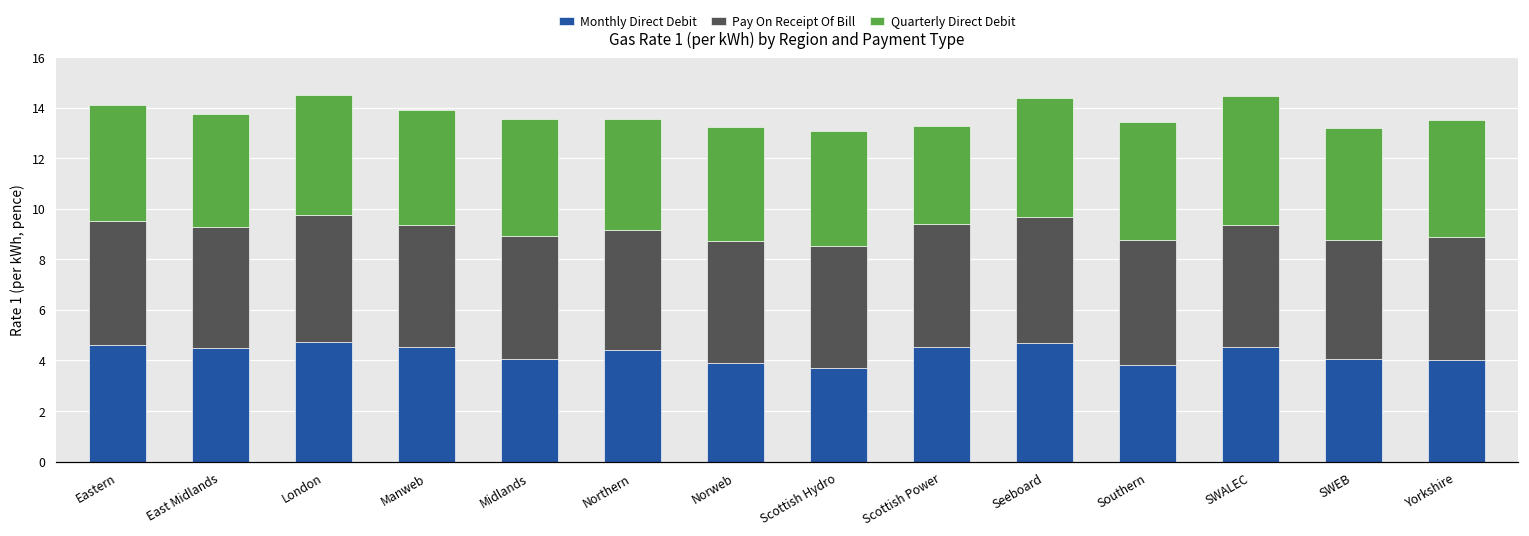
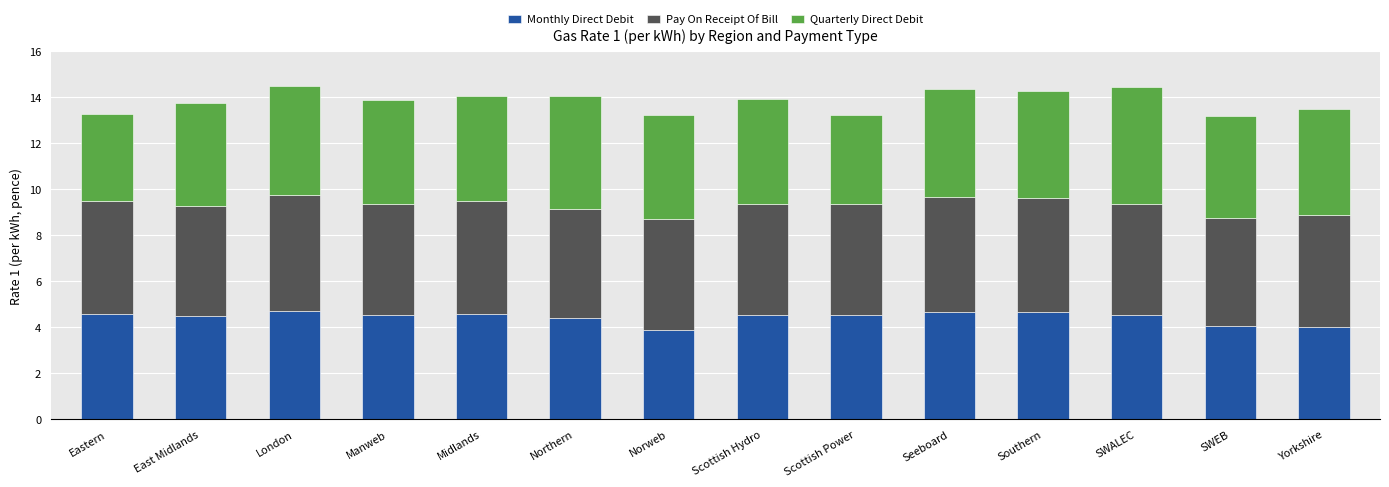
  {
    "Monthly Direct Debit": {
      "Eastern": 4.6,
      "East Midlands": 4.5,
      "London": 4.7,
      "Manweb": 4.5,
-     "Midlands": 4.1,
+     "Midlands": 4.6,
      "Northern": 4.4,
      "Norweb": 3.9,
-     "Scottish Hydro": 3.7,
+     "Scottish Hydro": 4.5,
      "Scottish Power": 4.5,
      "Seeboard": 4.7,
-     "Southern": 3.8,
+     "Southern": 4.7,
      "SWALEC": 4.5,
      "SWEB": 4.1,
      "Yorkshire": 4.0
    },
    "Pay On Receipt Of Bill": {
      "Eastern": 4.9,
      "East Midlands": 4.8,
      "London": 5.0,
      "Manweb": 4.8,
      "Midlands": 4.9,
      "Northern": 4.7,
      "Norweb": 4.8,
      "Scottish Hydro": 4.8,
      "Scottish Power": 4.8,
      "Seeboard": 5.0,
      "Southern": 5.0,
      "SWALEC": 4.8,
      "SWEB": 4.7,
      "Yorkshire": 4.9
    },
    "Quarterly Direct Debit": {
-     "Eastern": 4.6,
+     "Eastern": 3.8,
      "East Midlands": 4.5,
      "London": 4.7,
      "Manweb": 4.5,
      "Midlands": 4.6,
-     "Northern": 4.4,
+     "Northern": 4.9,
      "Norweb": 4.5,
      "Scottish Hydro": 4.5,
      "Scottish Power": 3.9,
      "Seeboard": 4.7,
      "Southern": 4.7,
      "SWALEC": 5.1,
      "SWEB": 4.4,
      "Yorkshire": 4.6
    }
  }
